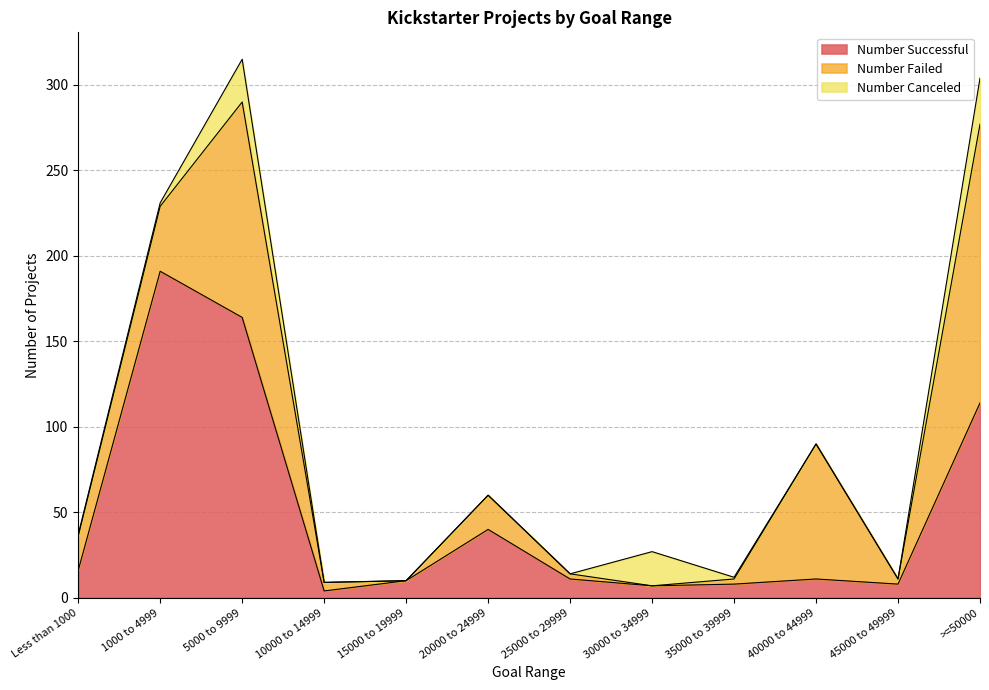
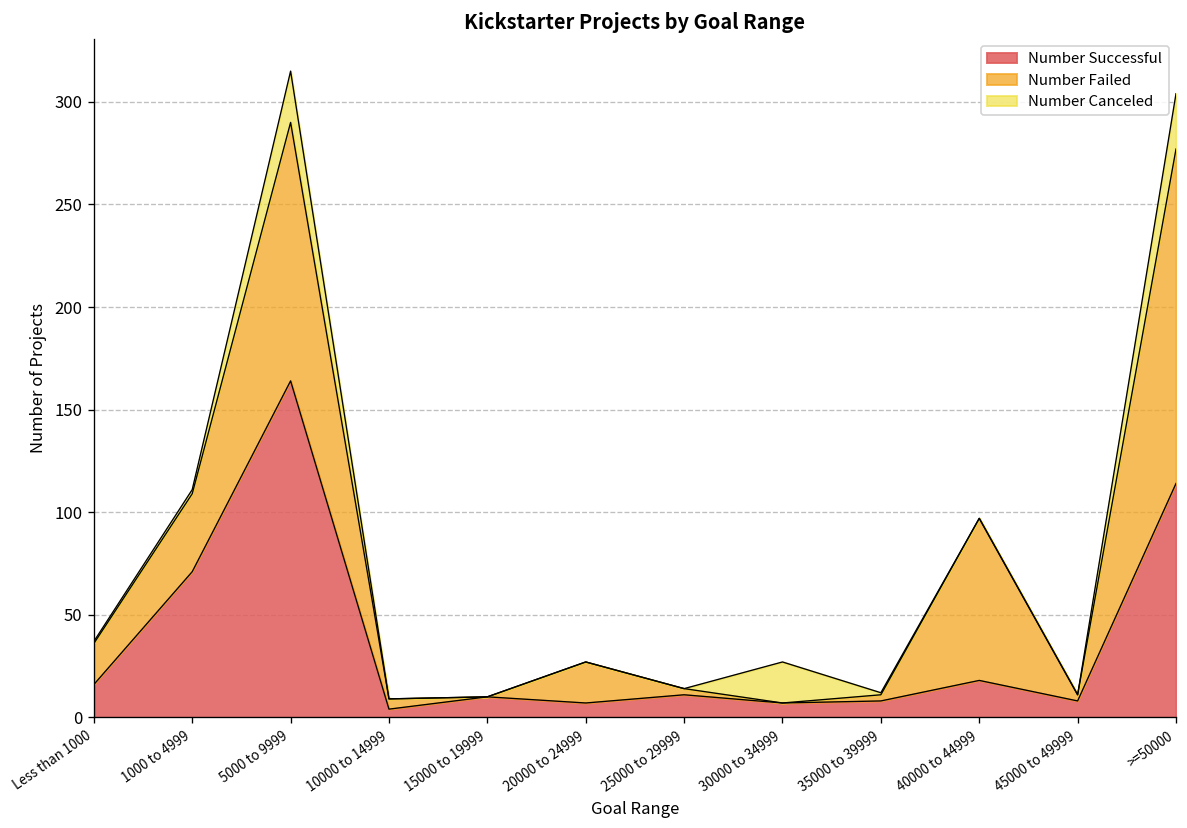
  {
    "Number Successful": {
      "Less than 1000": 16,
-     "1000 to 4999": 191,
+     "1000 to 4999": 71,
      "5000 to 9999": 164,
      "10000 to 14999": 4,
-     "20000 to 24999": 40,
+     "20000 to 24999": 7,
      "25000 to 29999": 11,
      "35000 to 39999": 8,
-     "40000 to 44999": 11,
+     "40000 to 44999": 18,
      "45000 to 49999": 8,
      ">=50000": 114
    },
    "Number Failed": {
      "1000 to 4999": 38,
      "5000 to 9999": 126,
      ">=50000": 163
    },
    "Number Canceled": {
      "1000 to 4999": 2,
      "5000 to 9999": 25,
      "30000 to 34999": 20,
      ">=50000": 27
    }
  }
